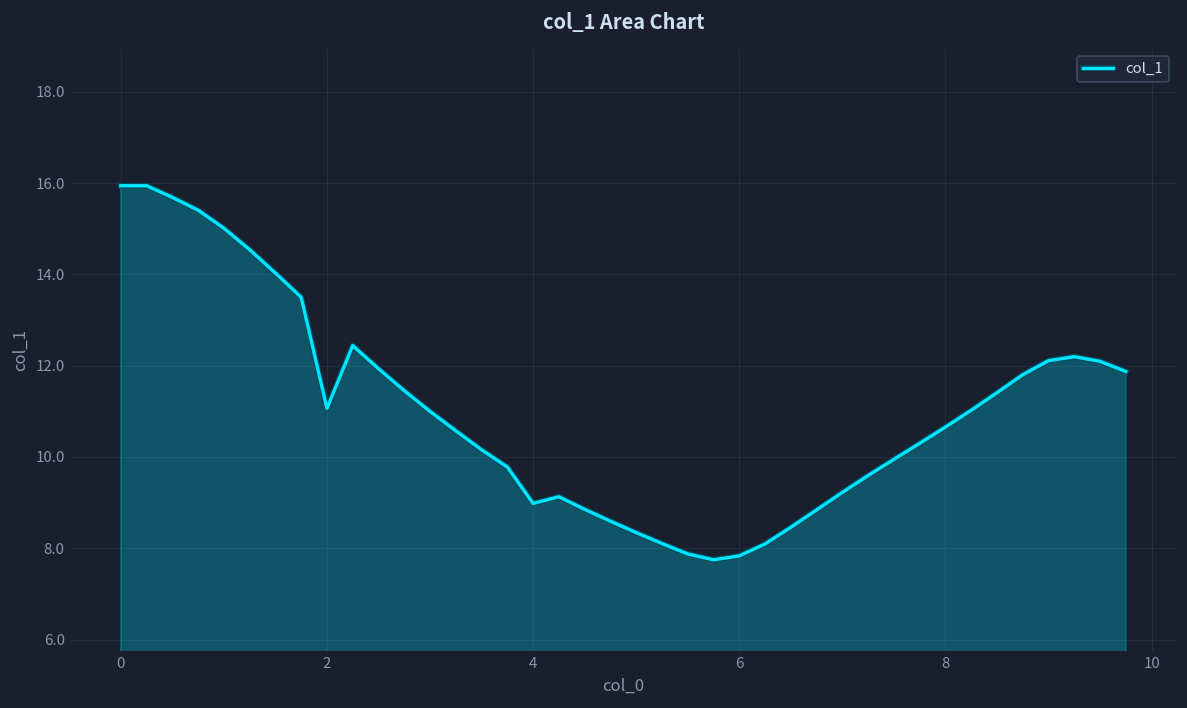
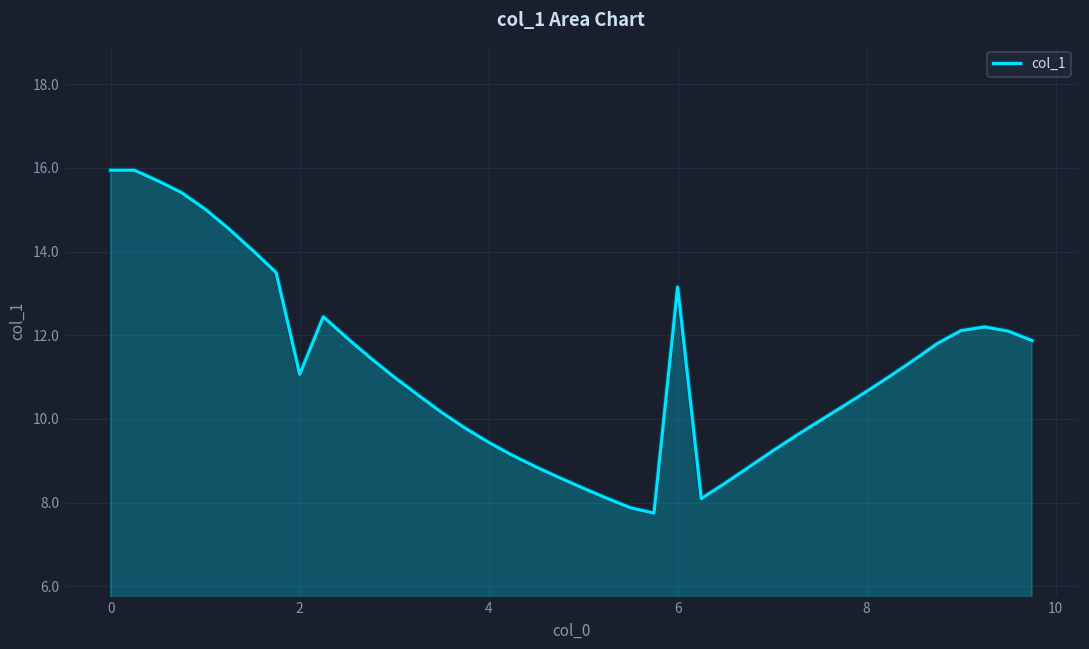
  {
    "0": 15.9,
    "2": 11.1,
-   "4": 9.0,
-   "6": 7.8,
+   "4": 9.4,
+   "6": 13.1,
    "8": 10.7
  }
